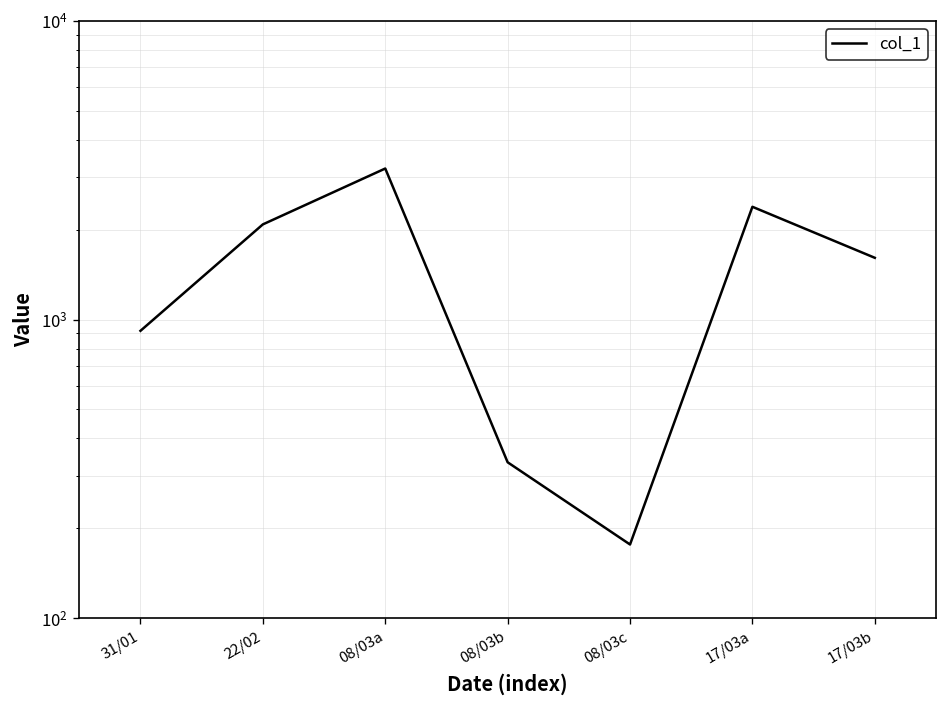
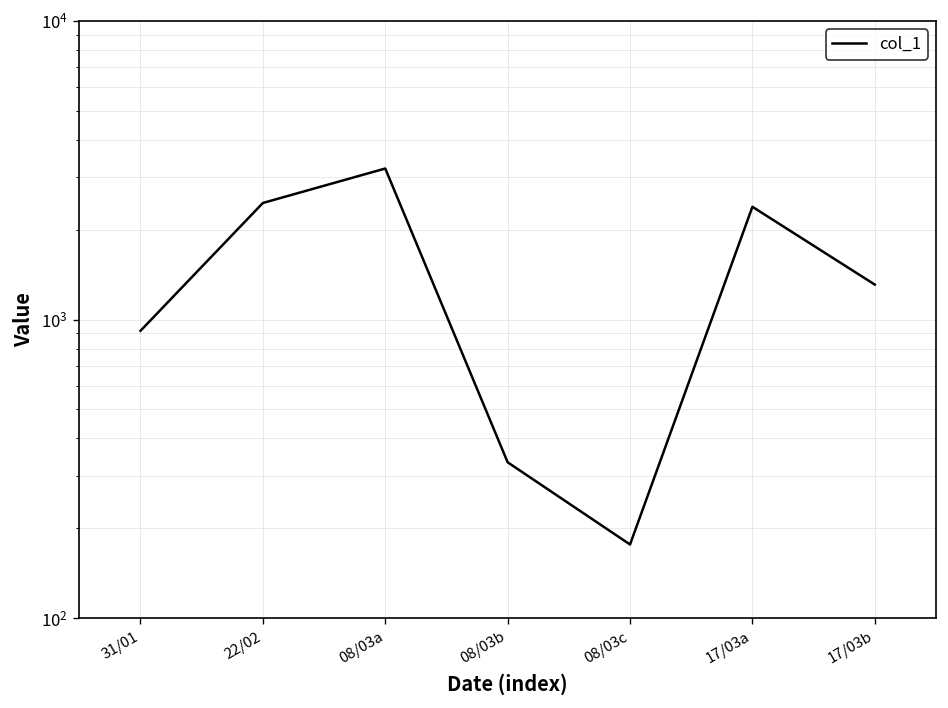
  {
    "31/01": 920,
-   "22/02": 2100,
+   "22/02": 2500,
    "08/03a": 3200,
    "08/03b": 330,
    "08/03c": 180,
    "17/03a": 2400,
-   "17/03b": 1600
+   "17/03b": 1300
  }
